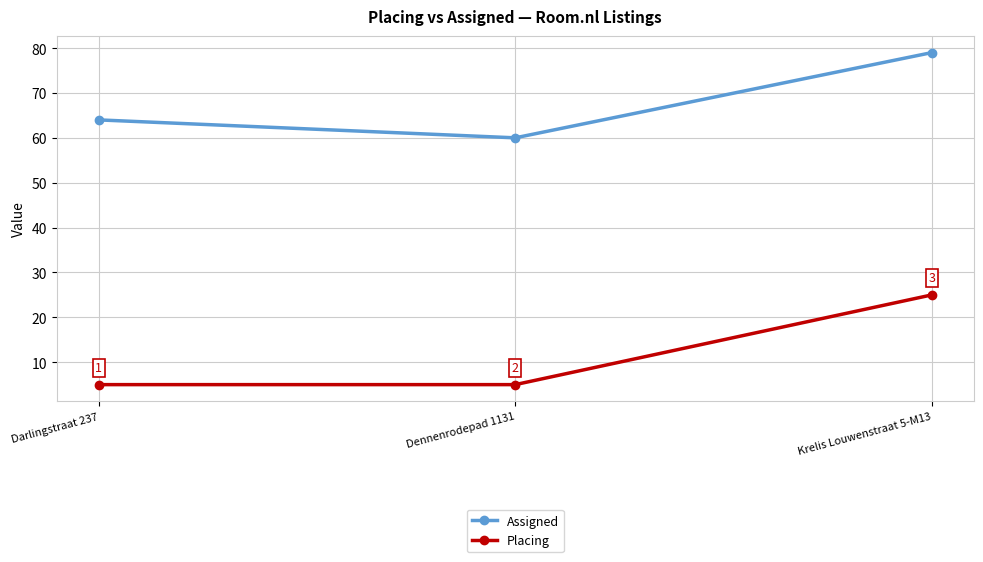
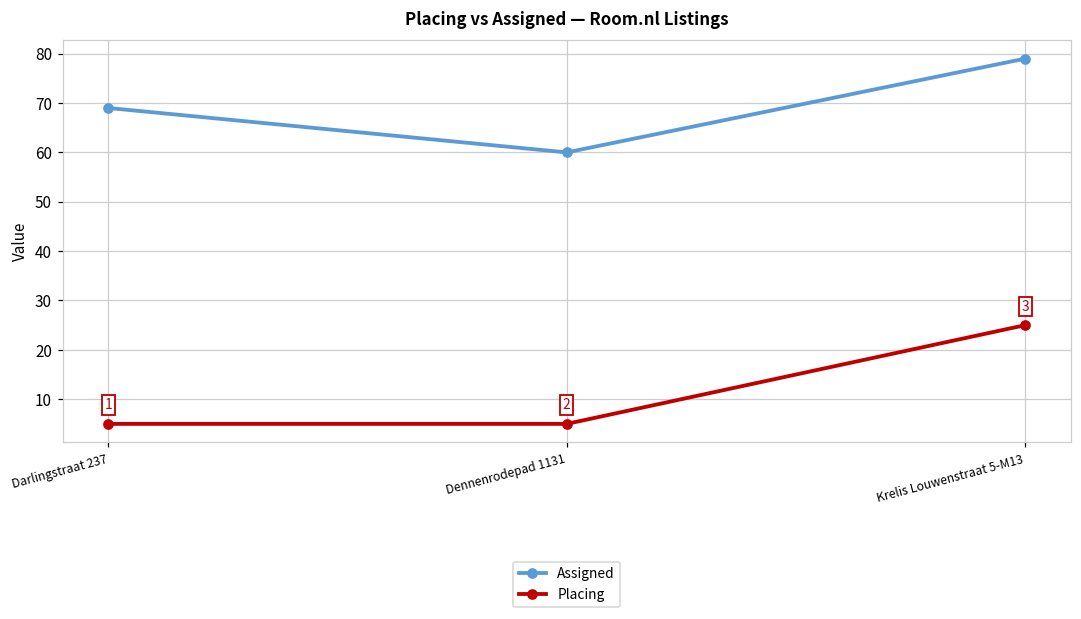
  {
    "Assigned": {
-     "Darlingstraat 237": 64,
+     "Darlingstraat 237": 69,
      "Dennenrodepad 1131": 60,
      "Krelis Louwenstraat 5-M13": 79
    }
  }
